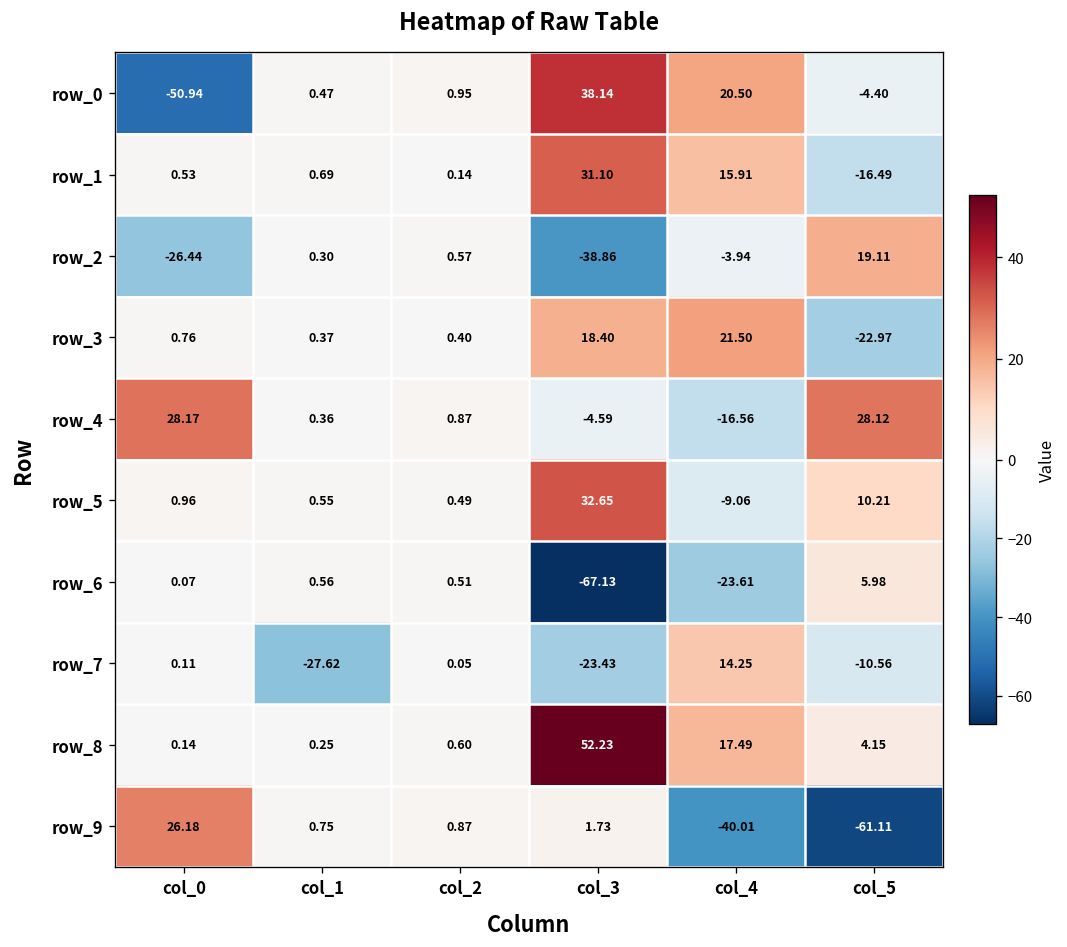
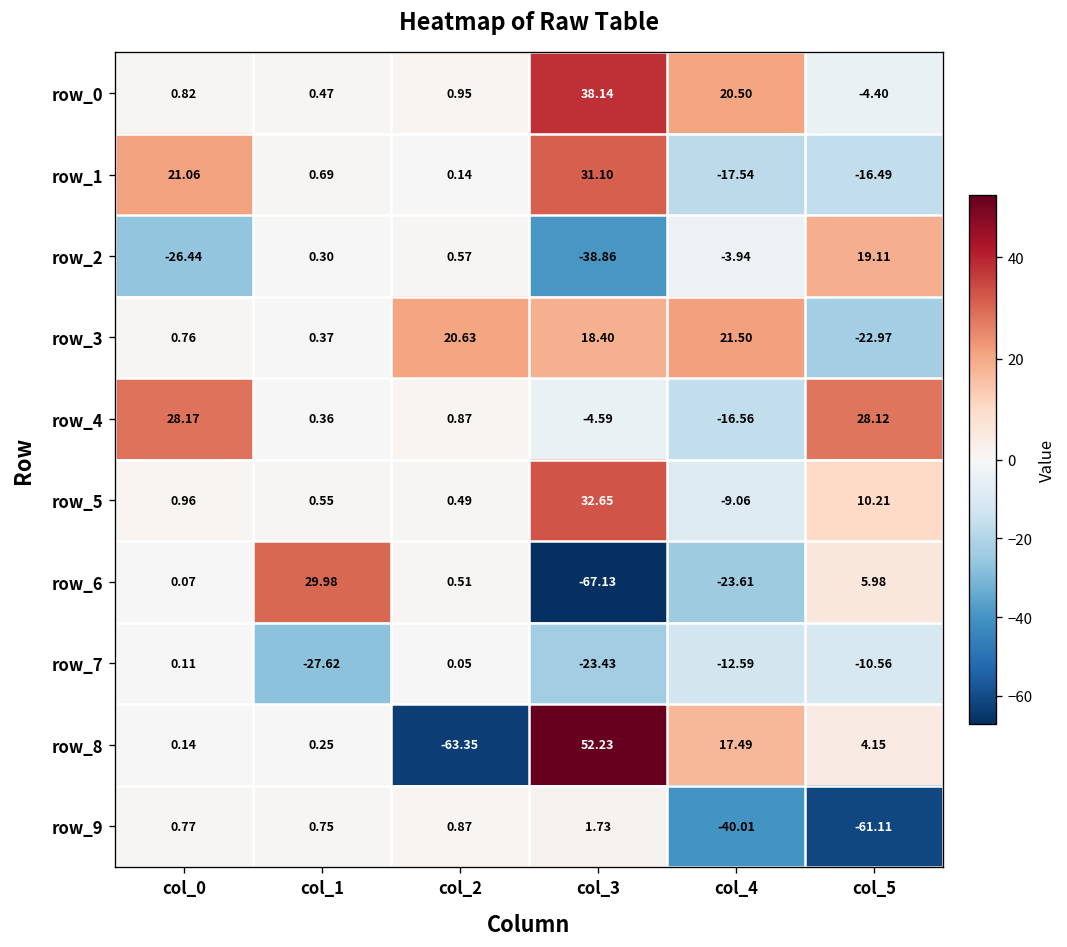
  {
    "row_0": {
-     "col_0": -50.94,
+     "col_0": 0.82,
      "col_1": 0.47,
      "col_2": 0.95,
      "col_3": 38.14,
      "col_4": 20.50,
      "col_5": -4.40
    },
    "row_1": {
-     "col_0": 0.53,
+     "col_0": 21.06,
      "col_1": 0.69,
      "col_2": 0.14,
      "col_3": 31.10,
-     "col_4": 15.91,
+     "col_4": -17.54,
      "col_5": -16.49
    },
    "row_2": {
      "col_0": -26.44,
      "col_1": 0.30,
      "col_2": 0.57,
      "col_3": -38.86,
      "col_4": -3.94,
      "col_5": 19.11
    },
    "row_3": {
      "col_0": 0.76,
      "col_1": 0.37,
-     "col_2": 0.40,
+     "col_2": 20.63,
      "col_3": 18.40,
      "col_4": 21.50,
      "col_5": -22.97
    },
    "row_4": {
      "col_0": 28.17,
      "col_1": 0.36,
      "col_2": 0.87,
      "col_3": -4.59,
      "col_4": -16.56,
      "col_5": 28.12
    },
    "row_5": {
      "col_0": 0.96,
      "col_1": 0.55,
      "col_2": 0.49,
      "col_3": 32.65,
      "col_4": -9.06,
      "col_5": 10.21
    },
    "row_6": {
      "col_0": 0.07,
-     "col_1": 0.56,
+     "col_1": 29.98,
      "col_2": 0.51,
      "col_3": -67.13,
      "col_4": -23.61,
      "col_5": 5.98
    },
    "row_7": {
      "col_0": 0.11,
      "col_1": -27.62,
      "col_2": 0.05,
      "col_3": -23.43,
-     "col_4": 14.25,
+     "col_4": -12.59,
      "col_5": -10.56
    },
    "row_8": {
      "col_0": 0.14,
      "col_1": 0.25,
-     "col_2": 0.60,
+     "col_2": -63.35,
      "col_3": 52.23,
      "col_4": 17.49,
      "col_5": 4.15
    },
    "row_9": {
-     "col_0": 26.18,
+     "col_0": 0.77,
      "col_1": 0.75,
      "col_2": 0.87,
      "col_3": 1.73,
      "col_4": -40.01,
      "col_5": -61.11
    }
  }
